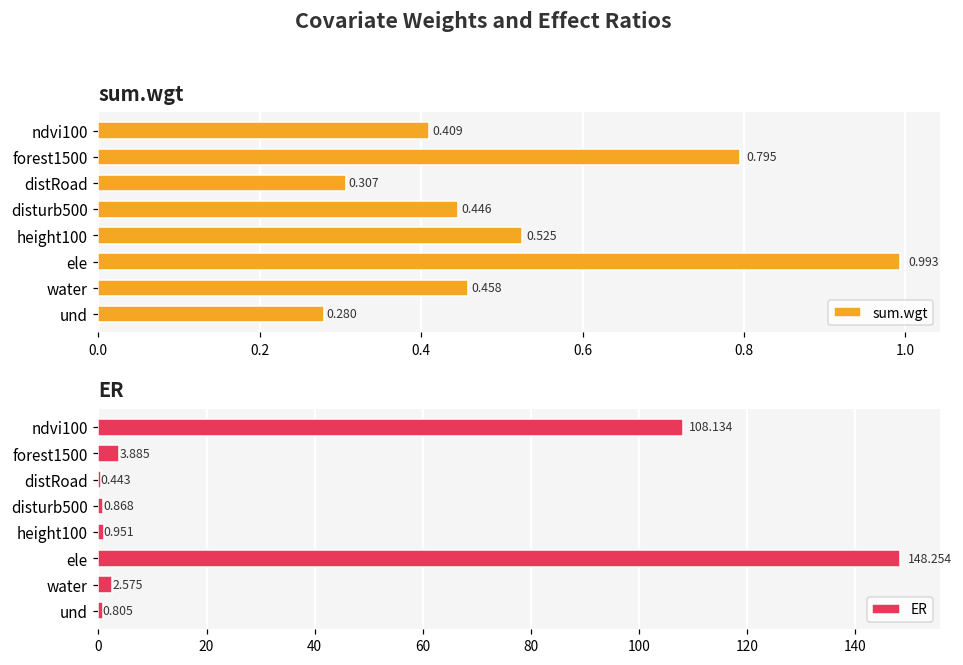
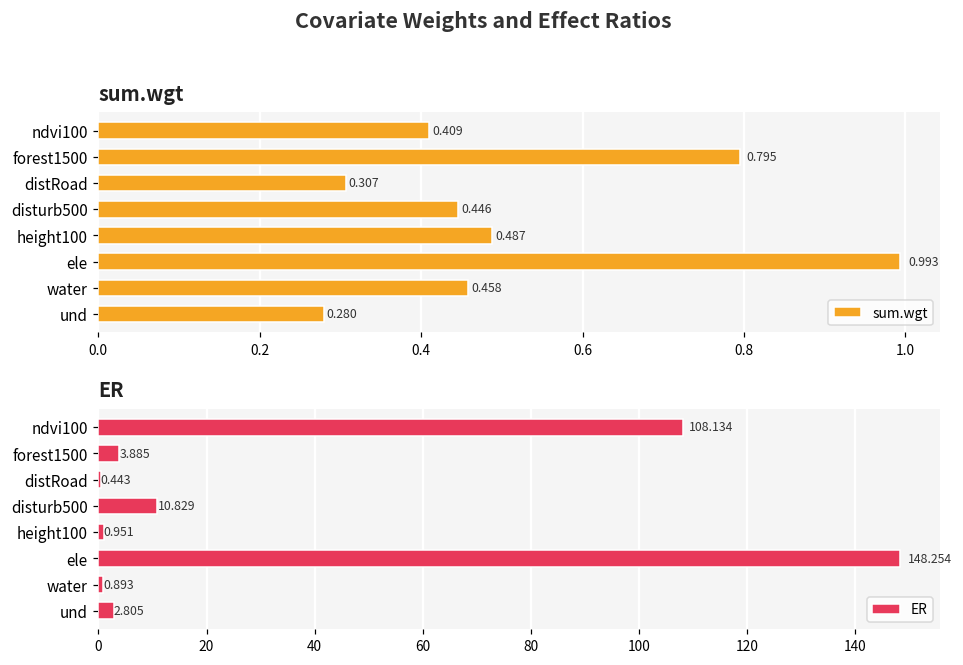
  {
    "sum.wgt": {
      "ndvi100": 0.409,
      "forest1500": 0.795,
      "distRoad": 0.307,
      "disturb500": 0.446,
-     "height100": 0.525,
+     "height100": 0.487,
      "ele": 0.993,
      "water": 0.458,
      "und": 0.280
    },
    "ER": {
      "ndvi100": 108.134,
      "forest1500": 3.885,
      "distRoad": 0.443,
-     "disturb500": 0.868,
+     "disturb500": 10.829,
      "height100": 0.951,
      "ele": 148.254,
-     "water": 2.575,
-     "und": 0.805
+     "water": 0.893,
+     "und": 2.805
    }
  }
